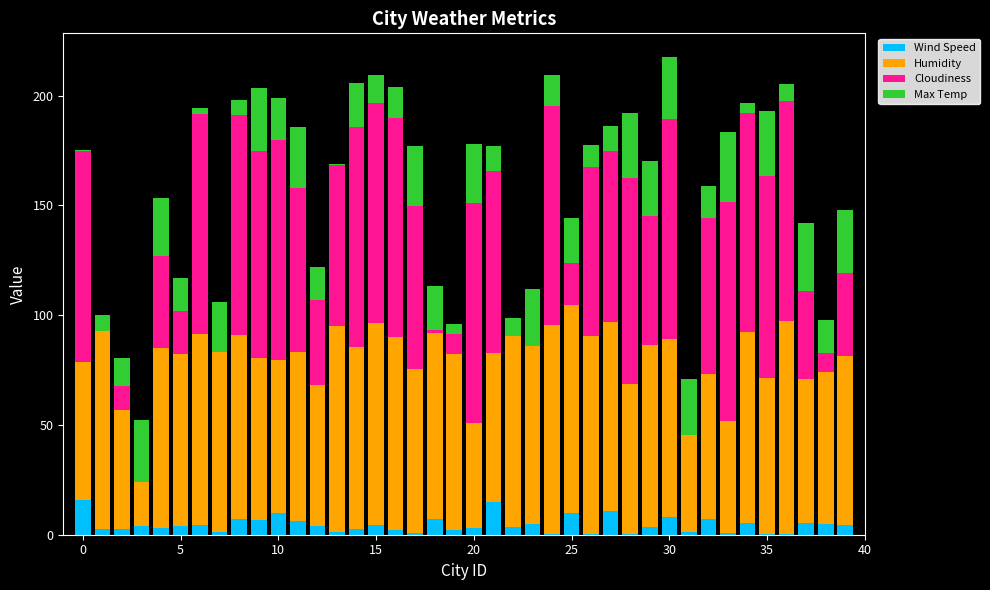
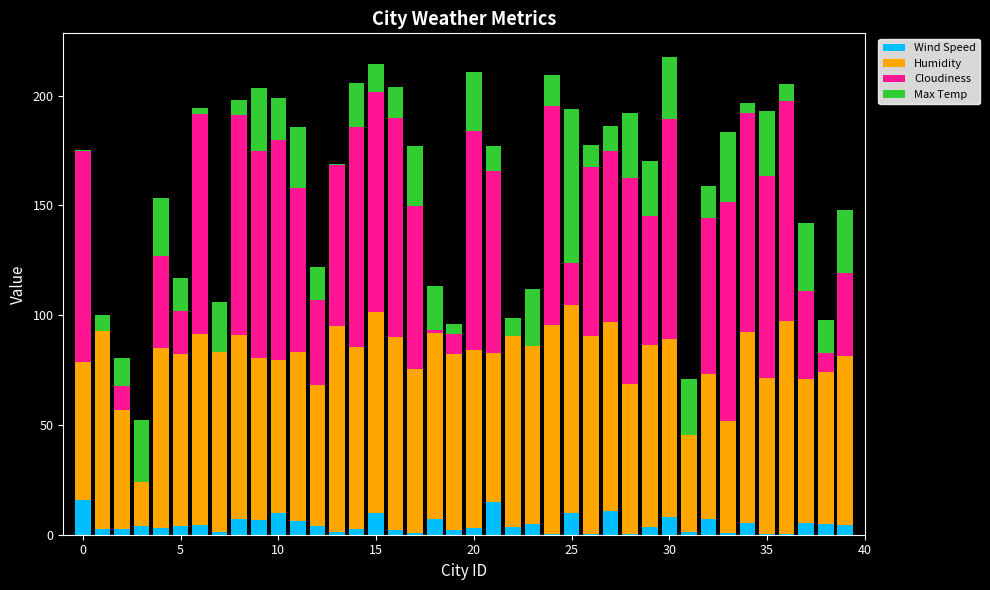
  {
    "Wind Speed": {
      "0": 16,
      "5": 4,
      "10": 10,
-     "15": 5,
+     "15": 10,
      "20": 3,
      "25": 10,
      "30": 8
    },
    "Humidity": {
      "0": 63,
      "5": 78,
      "10": 70,
      "15": 92,
-     "20": 48,
+     "20": 81,
      "25": 95,
      "30": 81,
      "35": 71
    },
    "Cloudiness": {
      "0": 96,
      "5": 20,
      "10": 100,
      "15": 100,
      "20": 100,
      "25": 19,
      "30": 100,
      "35": 92
    },
    "Max Temp": {
      "5": 15,
      "10": 19,
      "15": 13,
      "20": 27,
-     "25": 20,
+     "25": 70,
      "30": 28,
      "35": 30
    }
  }
